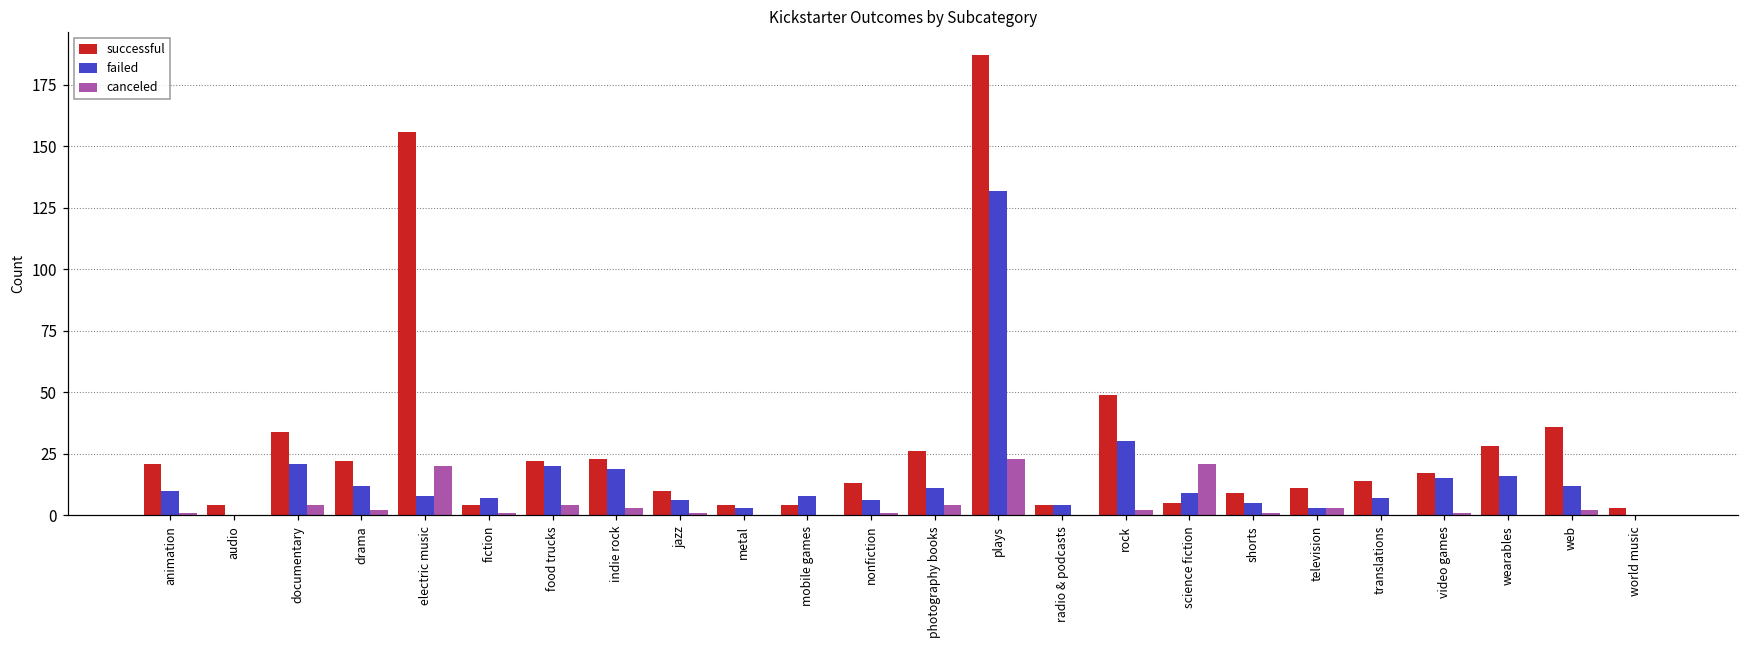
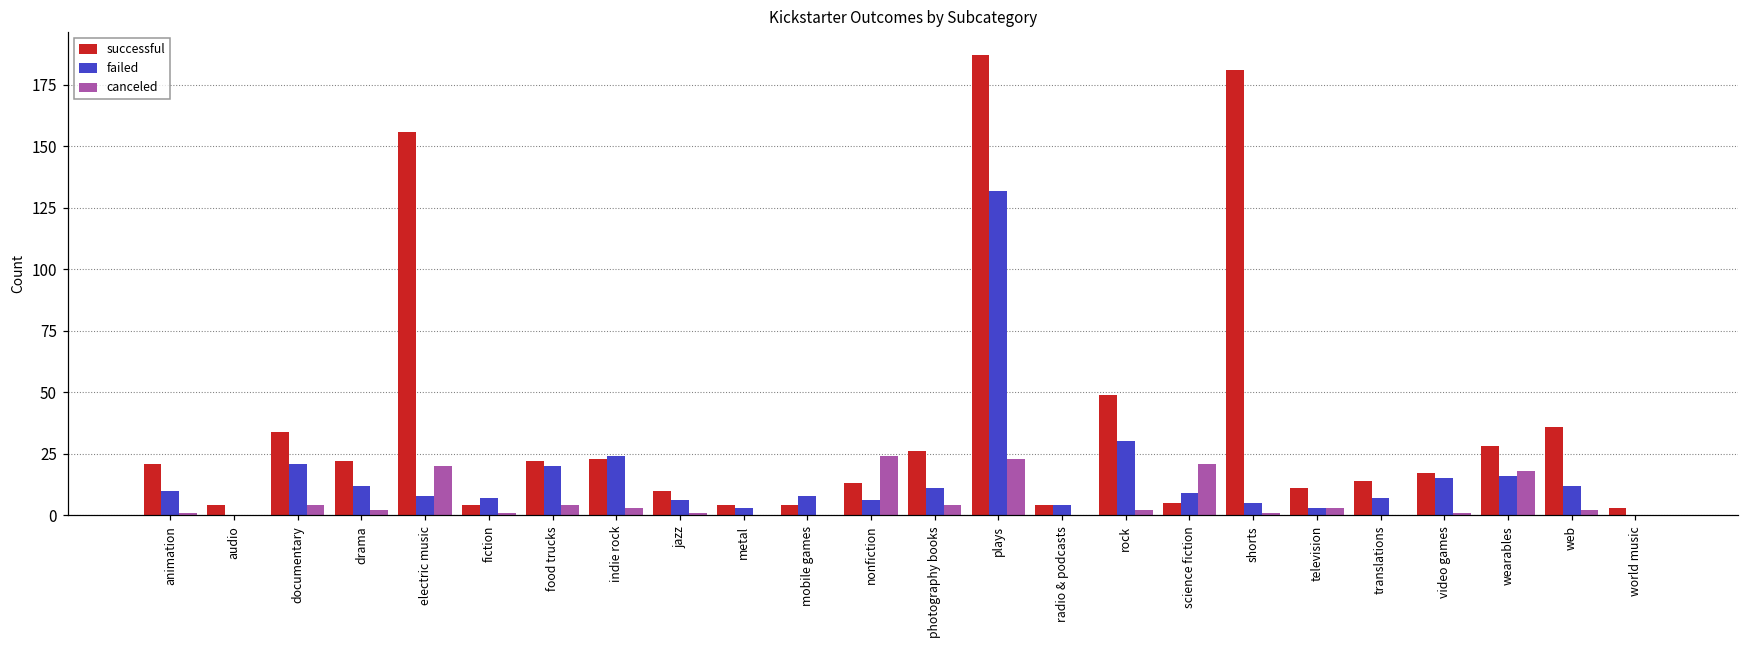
  {
    "successful": {
      "animation": 21,
      "audio": 4,
      "documentary": 34,
      "drama": 22,
      "electric music": 156,
      "fiction": 4,
      "food trucks": 22,
      "indie rock": 23,
      "jazz": 10,
      "metal": 4,
      "mobile games": 4,
      "nonfiction": 13,
      "photography books": 26,
      "plays": 187,
      "radio & podcasts": 4,
      "rock": 49,
      "science fiction": 5,
-     "shorts": 9,
+     "shorts": 181,
      "television": 11,
      "translations": 14,
      "video games": 17,
      "wearables": 28,
      "web": 36,
      "world music": 3
    },
    "failed": {
      "animation": 10,
      "audio": 0,
      "documentary": 21,
      "drama": 12,
      "electric music": 8,
      "fiction": 7,
      "food trucks": 20,
-     "indie rock": 19,
+     "indie rock": 24,
      "jazz": 6,
      "metal": 3,
      "mobile games": 8,
      "nonfiction": 6,
      "photography books": 11,
      "plays": 132,
      "radio & podcasts": 4,
      "rock": 30,
      "science fiction": 9,
      "shorts": 5,
      "television": 3,
      "translations": 7,
      "video games": 15,
      "wearables": 16,
      "web": 12,
      "world music": 0
    },
    "canceled": {
      "audio": 0,
      "documentary": 4,
      "drama": 2,
      "electric music": 20,
      "food trucks": 4,
      "indie rock": 3,
      "metal": 0,
      "mobile games": 0,
-     "nonfiction": 1,
+     "nonfiction": 24,
      "photography books": 4,
      "plays": 23,
      "radio & podcasts": 0,
      "rock": 2,
      "science fiction": 21,
      "television": 3,
      "translations": 0,
-     "wearables": 0,
+     "wearables": 18,
      "web": 2,
      "world music": 0
    }
  }
